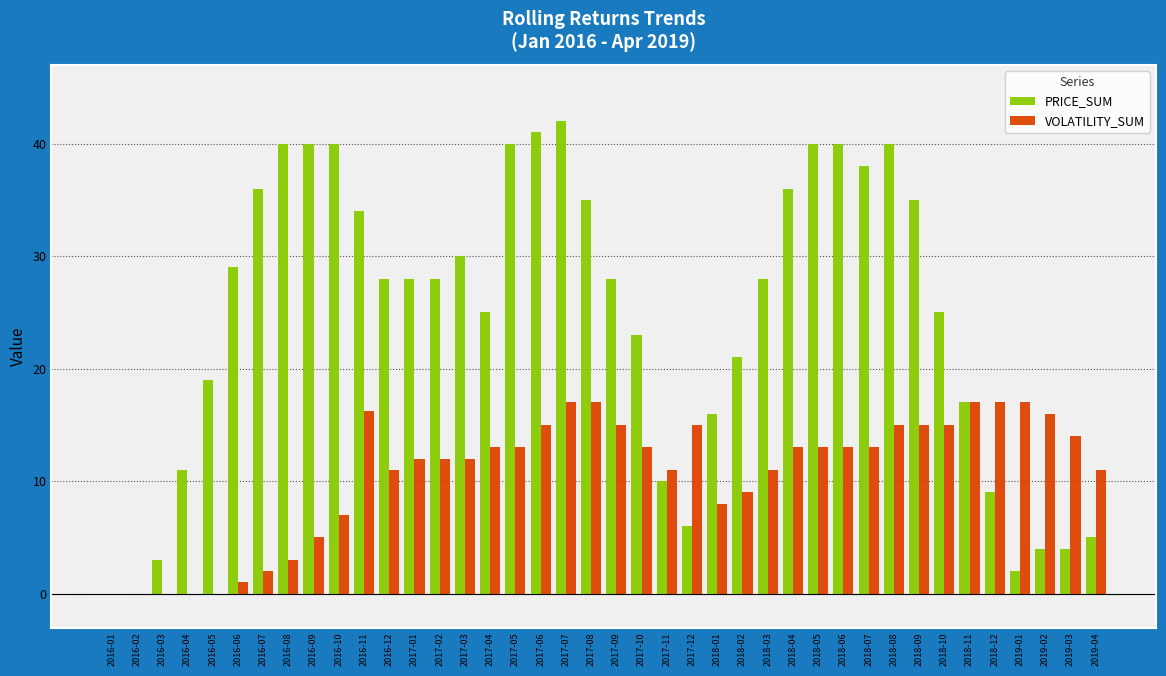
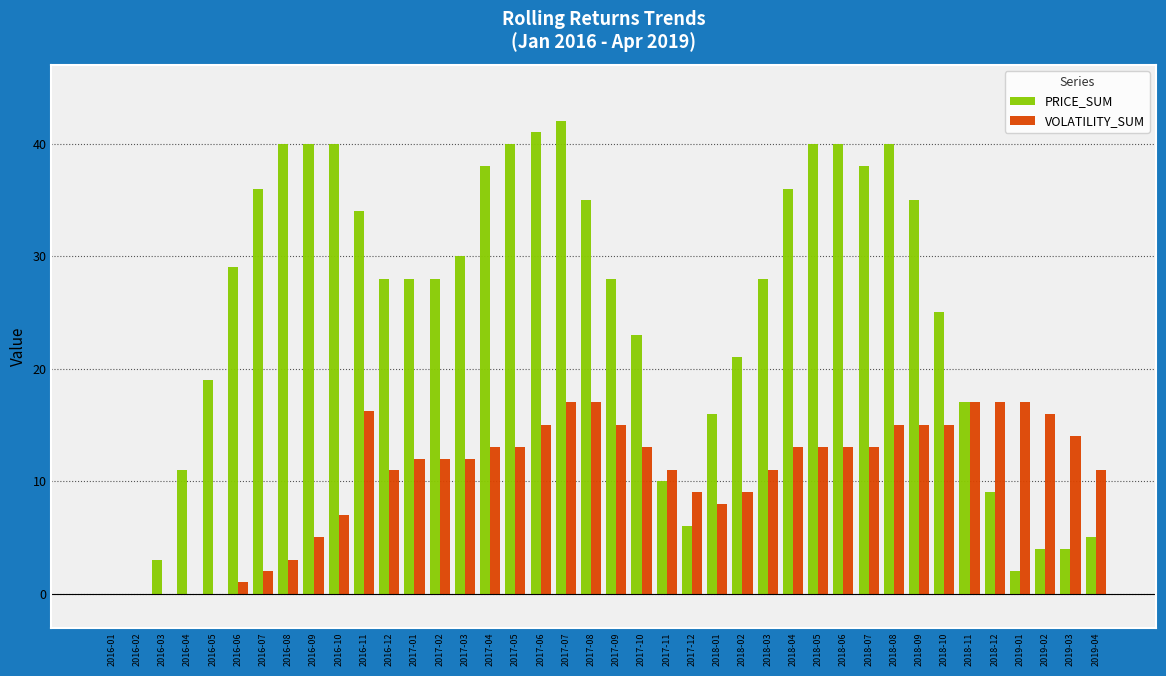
  {
    "PRICE_SUM": {
      "2016-01": 0,
      "2016-02": 0,
      "2016-03": 3,
      "2016-04": 11,
      "2016-05": 19,
      "2016-06": 29,
      "2016-07": 36,
      "2016-08": 40,
      "2016-09": 40,
      "2016-10": 40,
      "2016-11": 34,
      "2016-12": 28,
      "2017-01": 28,
      "2017-02": 28,
      "2017-03": 30,
-     "2017-04": 25,
+     "2017-04": 38,
      "2017-05": 40,
      "2017-06": 41,
      "2017-07": 42,
      "2017-08": 35,
      "2017-09": 28,
      "2017-10": 23,
      "2017-11": 10,
      "2017-12": 6,
      "2018-01": 16,
      "2018-02": 21,
      "2018-03": 28,
      "2018-04": 36,
      "2018-05": 40,
      "2018-06": 40,
      "2018-07": 38,
      "2018-08": 40,
      "2018-09": 35,
      "2018-10": 25,
      "2018-11": 17,
      "2018-12": 9,
      "2019-01": 2,
      "2019-02": 4,
      "2019-03": 4,
      "2019-04": 5
    },
    "VOLATILITY_SUM": {
      "2016-01": 0,
      "2016-02": 0,
      "2016-03": 0,
      "2016-04": 0,
      "2016-05": 0,
      "2016-06": 1,
      "2016-07": 2,
      "2016-08": 3,
      "2016-09": 5,
      "2016-10": 7,
      "2016-11": 16,
      "2016-12": 11,
      "2017-01": 12,
      "2017-02": 12,
      "2017-03": 12,
      "2017-04": 13,
      "2017-05": 13,
      "2017-06": 15,
      "2017-07": 17,
      "2017-08": 17,
      "2017-09": 15,
      "2017-10": 13,
      "2017-11": 11,
-     "2017-12": 15,
+     "2017-12": 9,
      "2018-01": 8,
      "2018-02": 9,
      "2018-03": 11,
      "2018-04": 13,
      "2018-05": 13,
      "2018-06": 13,
      "2018-07": 13,
      "2018-08": 15,
      "2018-09": 15,
      "2018-10": 15,
      "2018-11": 17,
      "2018-12": 17,
      "2019-01": 17,
      "2019-02": 16,
      "2019-03": 14,
      "2019-04": 11
    }
  }
